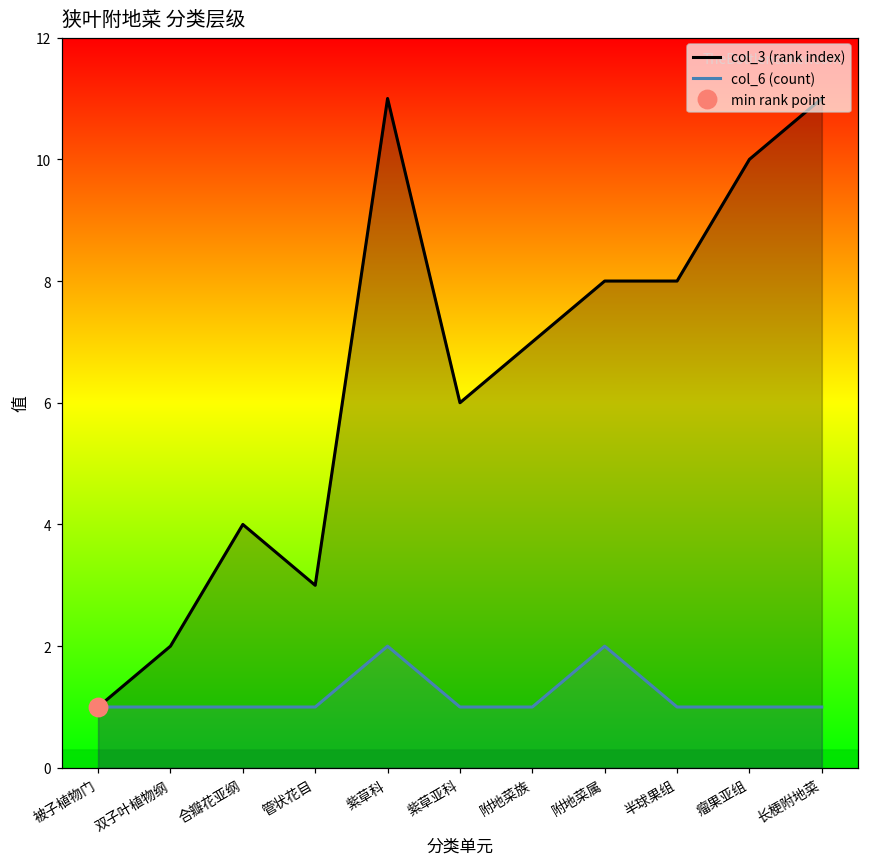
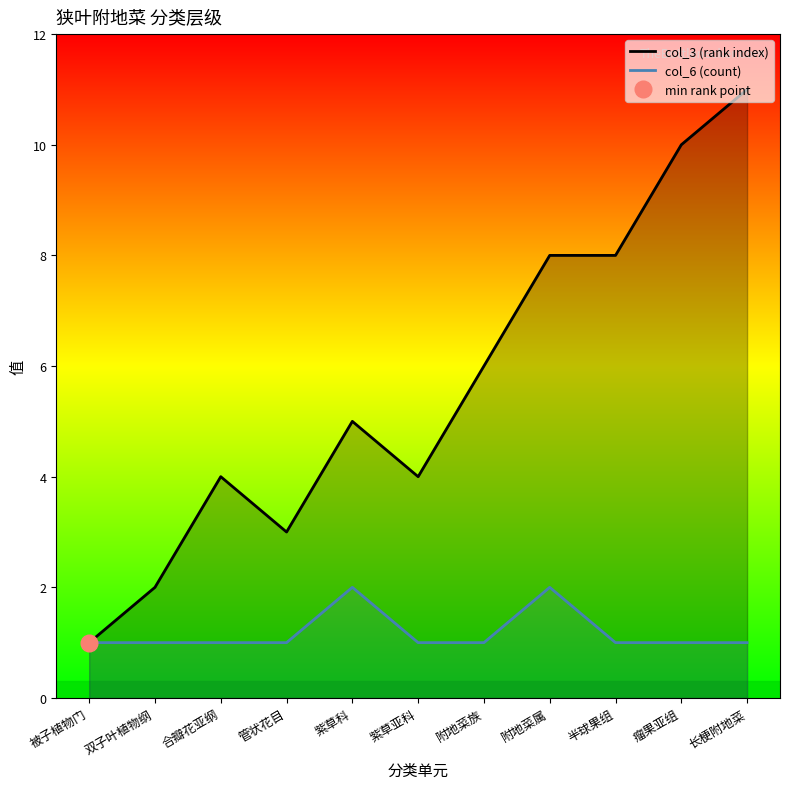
  {
    "col_3 (rank index)": {
      "双子叶植物纲": 2,
      "合瓣花亚纲": 4,
      "管状花目": 3,
-     "紫草科": 11,
-     "紫草亚科": 6,
-     "附地菜族": 7,
+     "紫草科": 5,
+     "紫草亚科": 4,
+     "附地菜族": 6,
      "附地菜属": 8,
      "半球果组": 8,
      "瘤果亚组": 10
    },
    "col_6 (count)": {
      "双子叶植物纲": 1,
      "合瓣花亚纲": 1,
      "管状花目": 1,
      "紫草科": 2,
      "紫草亚科": 1,
      "附地菜族": 1,
      "附地菜属": 2,
      "半球果组": 1,
      "瘤果亚组": 1,
      "长梗附地菜": 1
    }
  }
